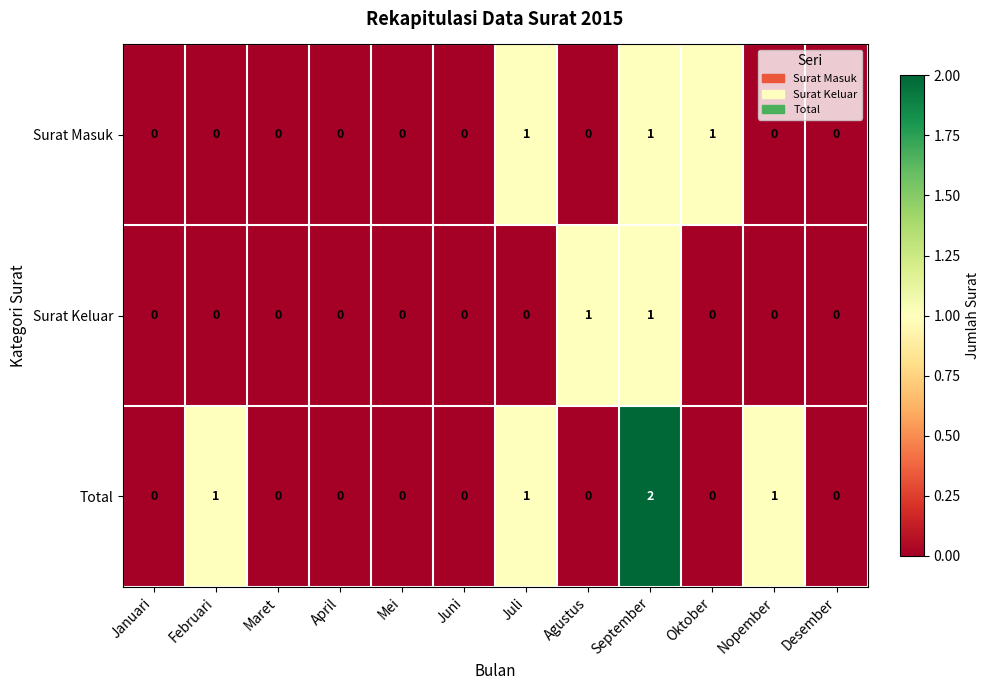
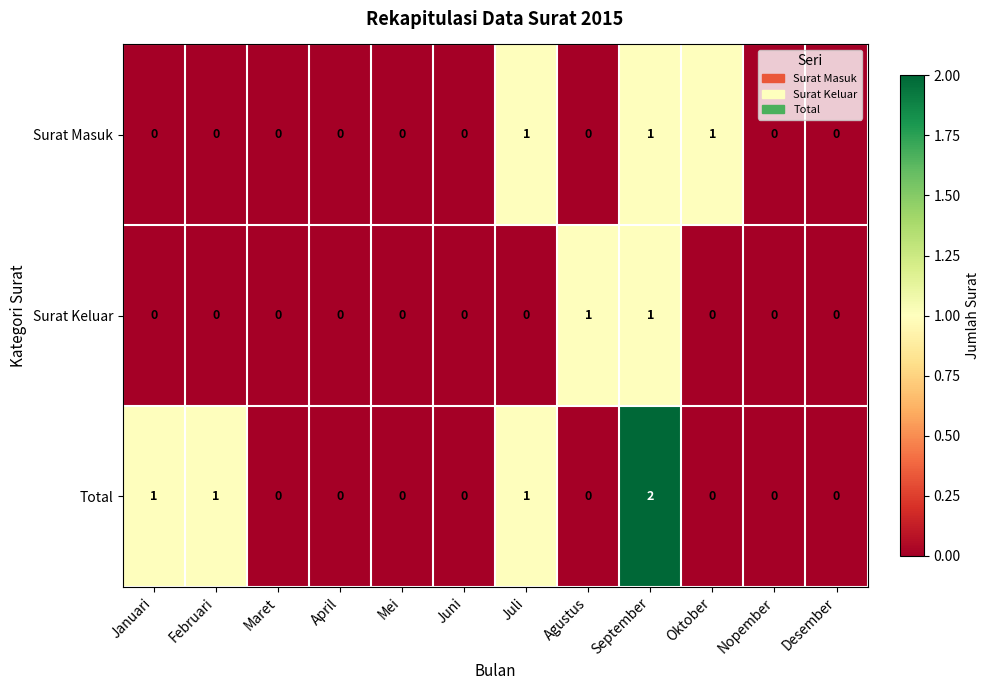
  {
    "Surat Masuk": {
      "Januari": 0,
      "Februari": 0,
      "Maret": 0,
      "April": 0,
      "Mei": 0,
      "Juni": 0,
      "Juli": 1,
      "Agustus": 0,
      "September": 1,
      "Oktober": 1,
      "Nopember": 0,
      "Desember": 0
    },
    "Surat Keluar": {
      "Januari": 0,
      "Februari": 0,
      "Maret": 0,
      "April": 0,
      "Mei": 0,
      "Juni": 0,
      "Juli": 0,
      "Agustus": 1,
      "September": 1,
      "Oktober": 0,
      "Nopember": 0,
      "Desember": 0
    },
    "Total": {
-     "Januari": 0,
+     "Januari": 1,
      "Februari": 1,
      "Maret": 0,
      "April": 0,
      "Mei": 0,
      "Juni": 0,
      "Juli": 1,
      "Agustus": 0,
      "September": 2,
      "Oktober": 0,
-     "Nopember": 1,
+     "Nopember": 0,
      "Desember": 0
    }
  }
